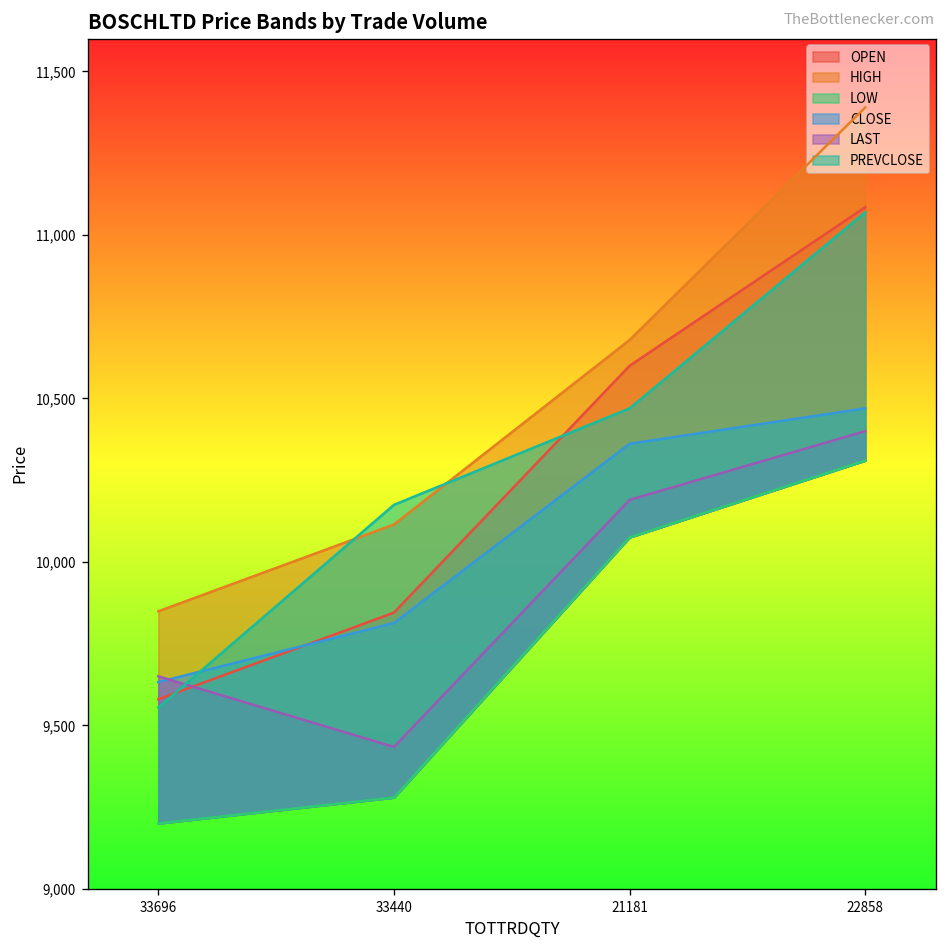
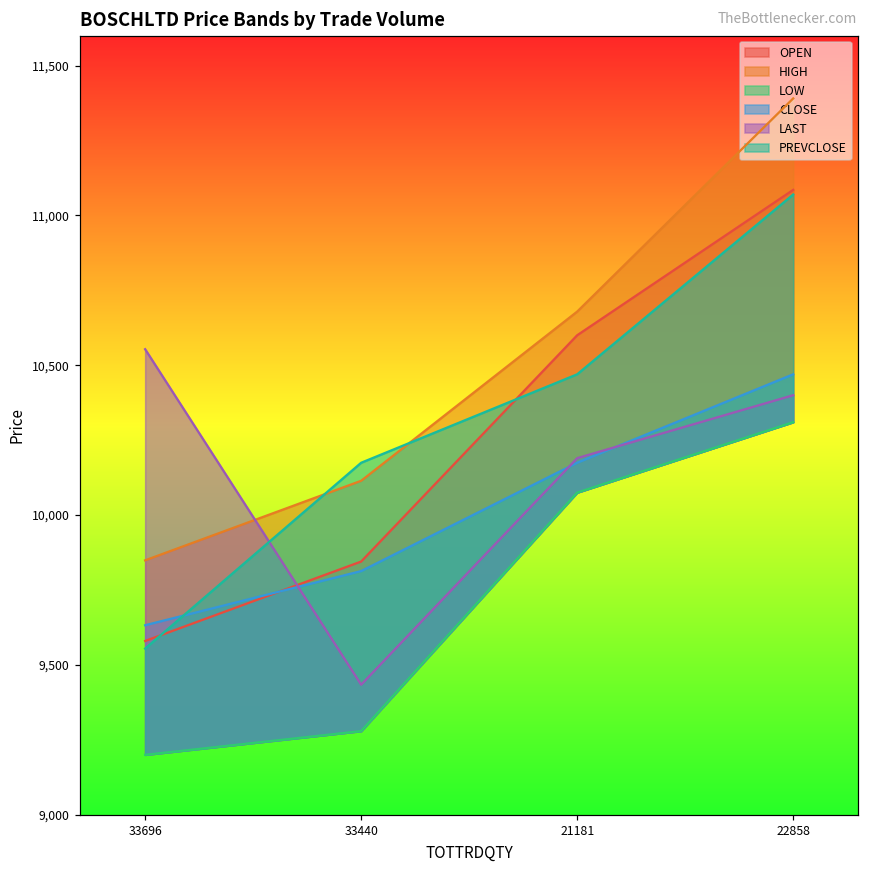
  {
    "CLOSE": {
      "33696": "9,630",
      "33440": "9,810",
-     "21181": "10,360",
+     "21181": "10,170",
      "22858": "10,470"
    },
    "LAST": {
-     "33696": "9,650",
+     "33696": "10,550",
      "33440": "9,430",
      "21181": "10,190",
      "22858": "10,400"
    }
  }
